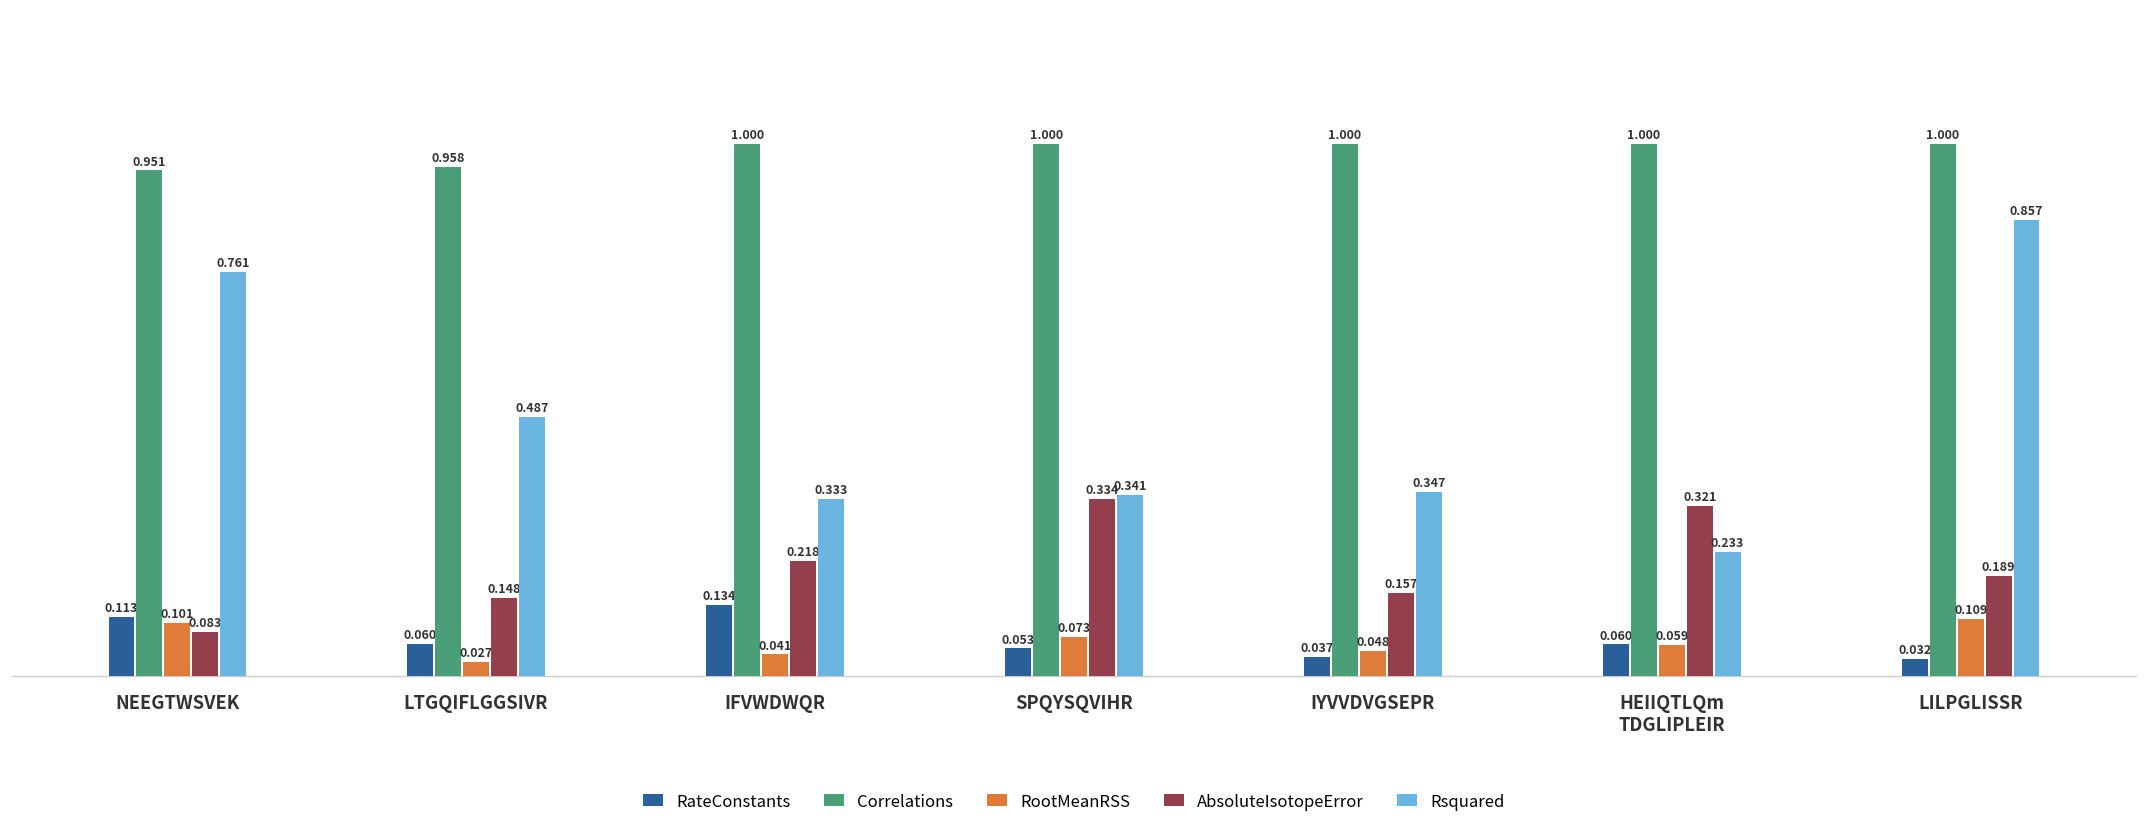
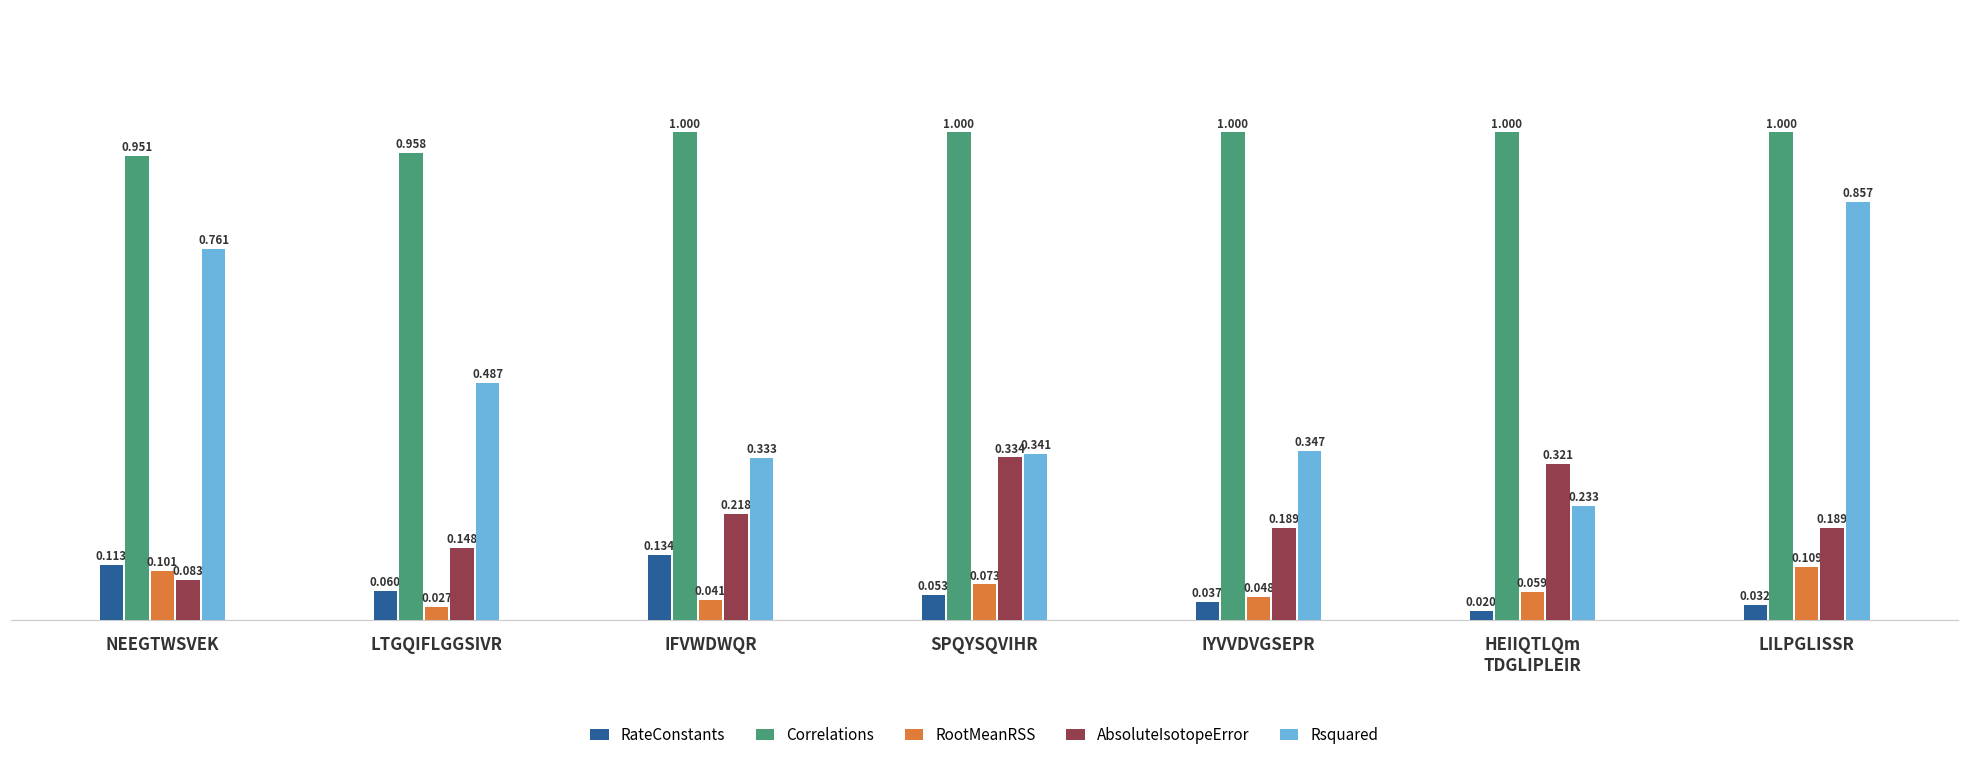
  {
    "RateConstants": {
      "NEEGTWSVEK": 0.113,
      "LTGQIFLGGSIVR": 0.060,
      "IFVWDWQR": 0.134,
      "SPQYSQVIHR": 0.053,
      "IYVVDVGSEPR": 0.037,
-     "HEIIQTLQm TDGLIPLEIR": 0.060,
+     "HEIIQTLQm TDGLIPLEIR": 0.020,
      "LILPGLISSR": 0.032
    },
    "Correlations": {
      "NEEGTWSVEK": 0.951,
      "LTGQIFLGGSIVR": 0.958,
      "IFVWDWQR": 1.000,
      "SPQYSQVIHR": 1.000,
      "IYVVDVGSEPR": 1.000,
      "HEIIQTLQm TDGLIPLEIR": 1.000,
      "LILPGLISSR": 1.000
    },
    "RootMeanRSS": {
      "NEEGTWSVEK": 0.101,
      "LTGQIFLGGSIVR": 0.027,
      "IFVWDWQR": 0.041,
      "SPQYSQVIHR": 0.073,
      "IYVVDVGSEPR": 0.048,
      "HEIIQTLQm TDGLIPLEIR": 0.059,
      "LILPGLISSR": 0.109
    },
    "AbsoluteIsotopeError": {
      "NEEGTWSVEK": 0.083,
      "LTGQIFLGGSIVR": 0.148,
      "IFVWDWQR": 0.218,
      "SPQYSQVIHR": 0.334,
-     "IYVVDVGSEPR": 0.157,
+     "IYVVDVGSEPR": 0.189,
      "HEIIQTLQm TDGLIPLEIR": 0.321,
      "LILPGLISSR": 0.189
    },
    "Rsquared": {
      "NEEGTWSVEK": 0.761,
      "LTGQIFLGGSIVR": 0.487,
      "IFVWDWQR": 0.333,
      "SPQYSQVIHR": 0.341,
      "IYVVDVGSEPR": 0.347,
      "HEIIQTLQm TDGLIPLEIR": 0.233,
      "LILPGLISSR": 0.857
    }
  }
